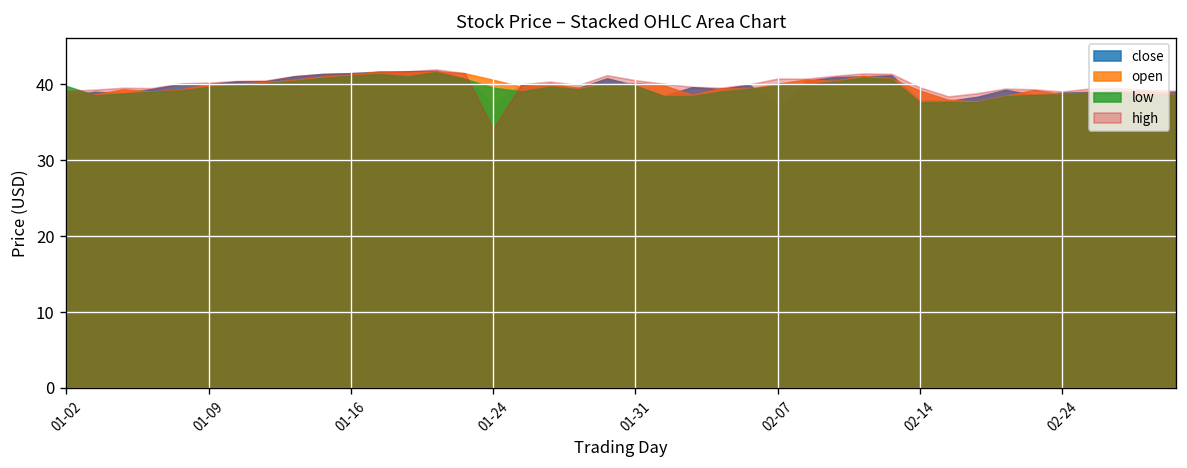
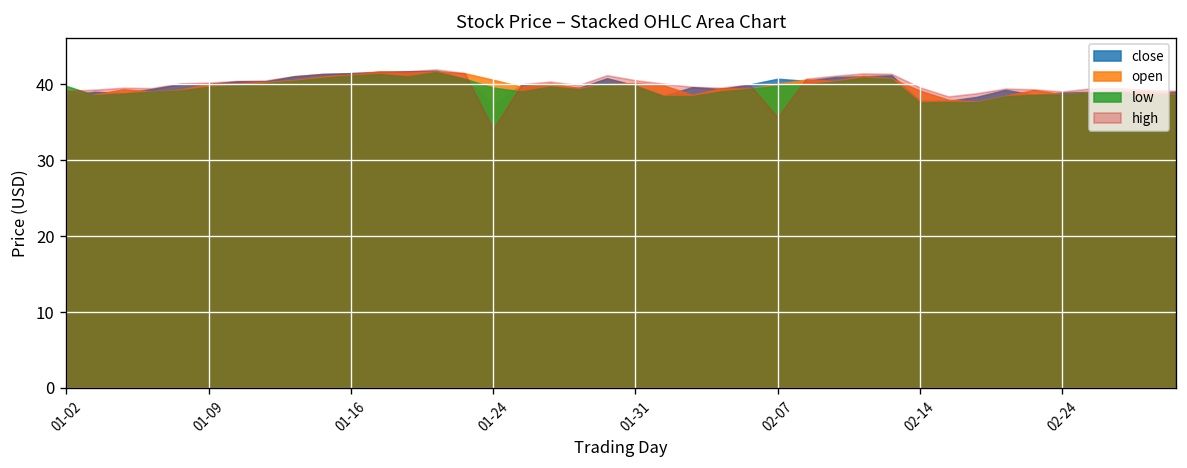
  {
    "close": {
      "01-02": 39,
      "01-24": 37,
-     "02-07": 37
+     "02-07": 41
    },
    "open": {
      "01-24": 41,
      "02-14": 39
    },
    "low": {
      "01-02": 40,
      "01-24": 40
    },
    "high": {
      "01-24": 34,
-     "02-07": 41,
+     "02-07": 36,
      "02-14": 40
    }
  }
